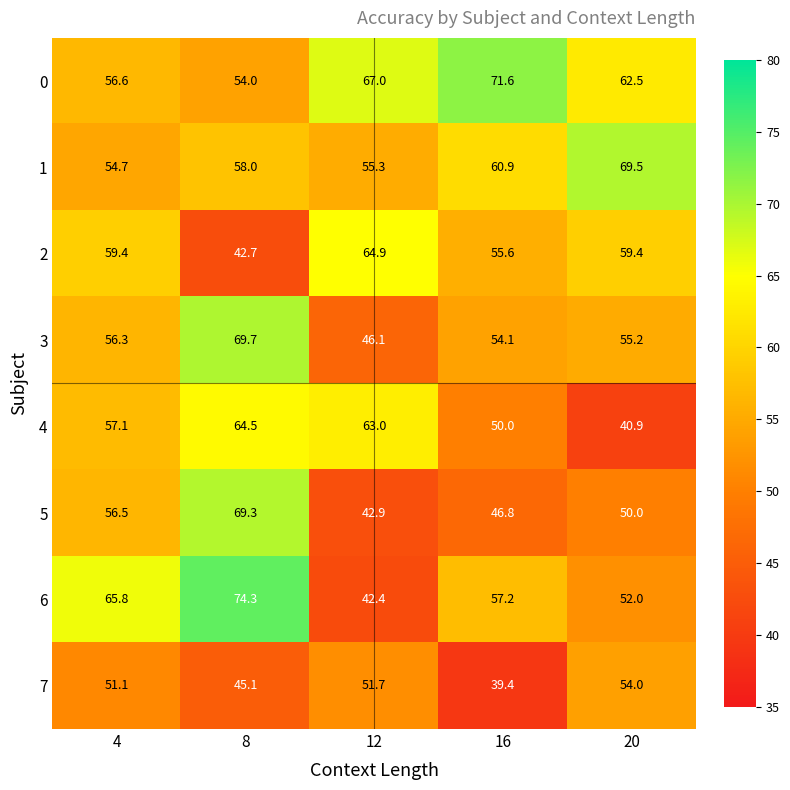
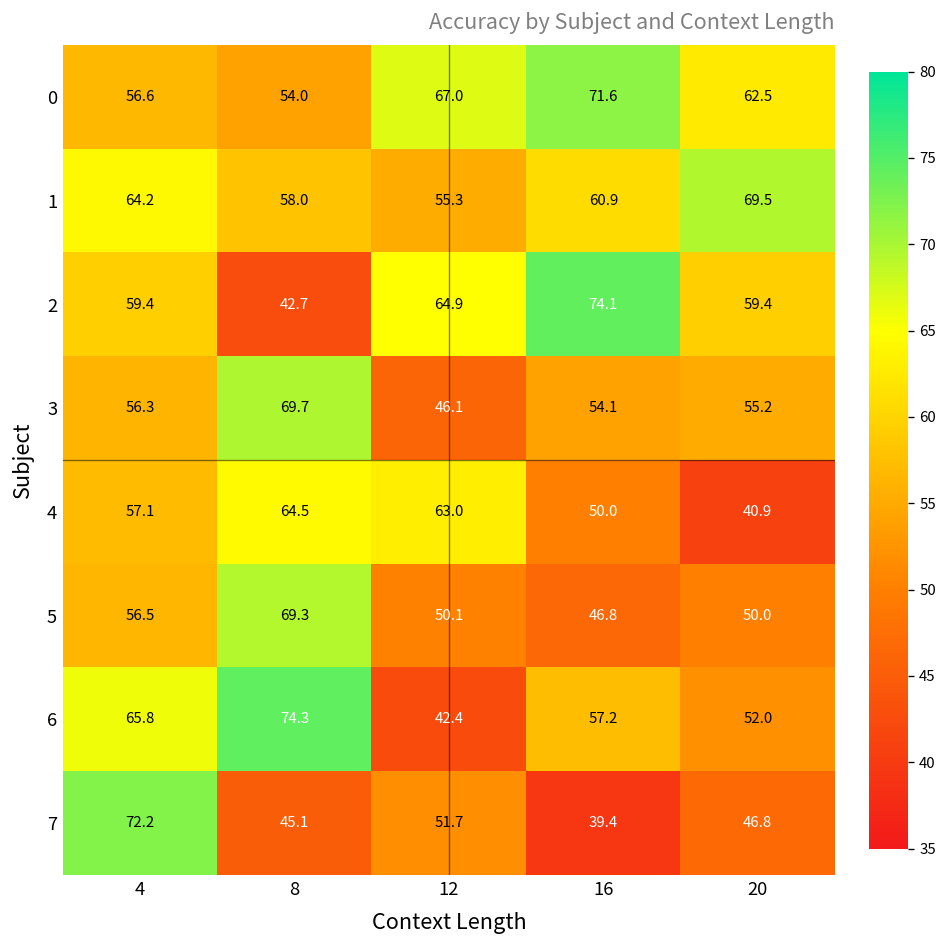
  {
    "0": {
      "4": 56.6,
      "8": 54.0,
      "12": 67.0,
      "16": 71.6,
      "20": 62.5
    },
    "1": {
-     "4": 54.7,
+     "4": 64.2,
      "8": 58.0,
      "12": 55.3,
      "16": 60.9,
      "20": 69.5
    },
    "2": {
      "4": 59.4,
      "8": 42.7,
      "12": 64.9,
-     "16": 55.6,
+     "16": 74.1,
      "20": 59.4
    },
    "3": {
      "4": 56.3,
      "8": 69.7,
      "12": 46.1,
      "16": 54.1,
      "20": 55.2
    },
    "4": {
      "4": 57.1,
      "8": 64.5,
      "12": 63.0,
      "16": 50.0,
      "20": 40.9
    },
    "5": {
      "4": 56.5,
      "8": 69.3,
-     "12": 42.9,
+     "12": 50.1,
      "16": 46.8,
      "20": 50.0
    },
    "6": {
      "4": 65.8,
      "8": 74.3,
      "12": 42.4,
      "16": 57.2,
      "20": 52.0
    },
    "7": {
-     "4": 51.1,
+     "4": 72.2,
      "8": 45.1,
      "12": 51.7,
      "16": 39.4,
-     "20": 54.0
+     "20": 46.8
    }
  }
